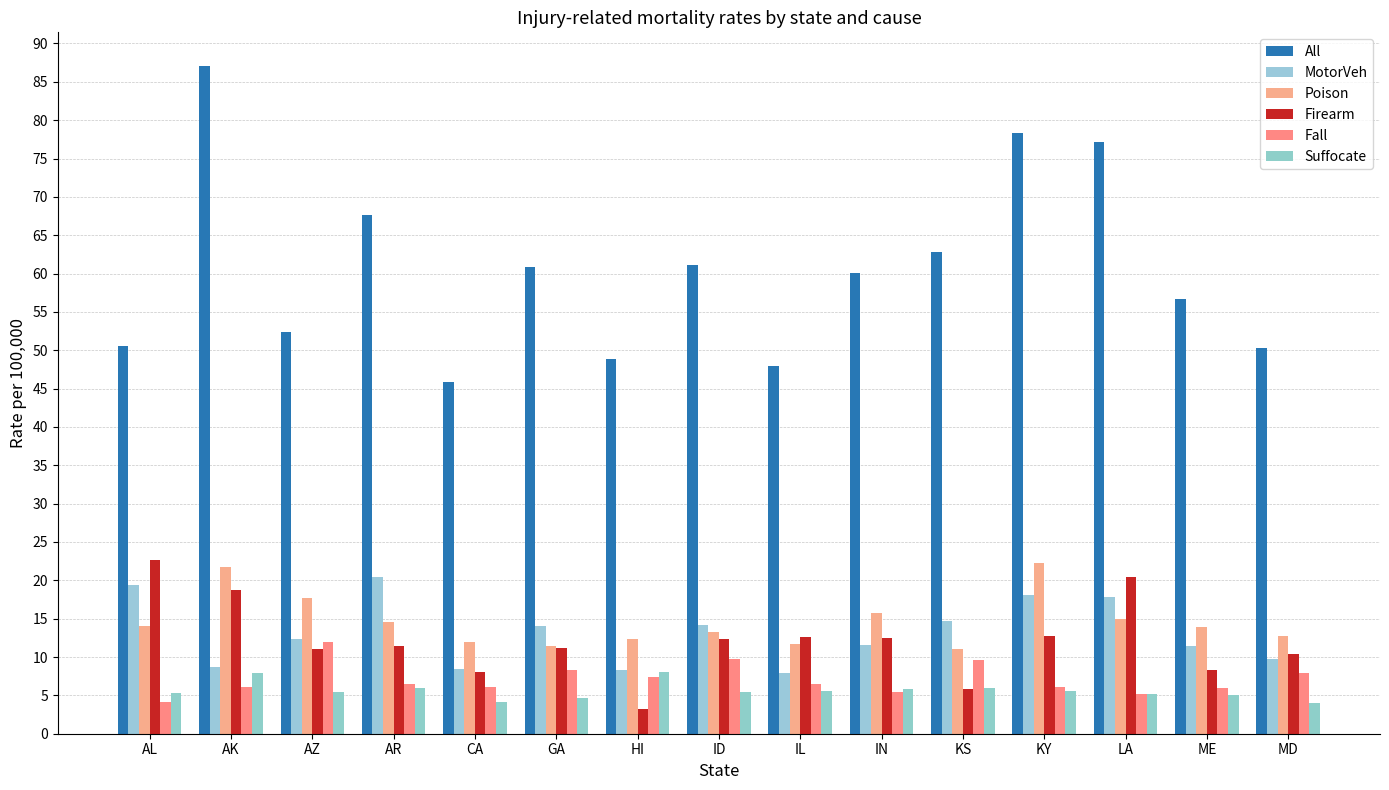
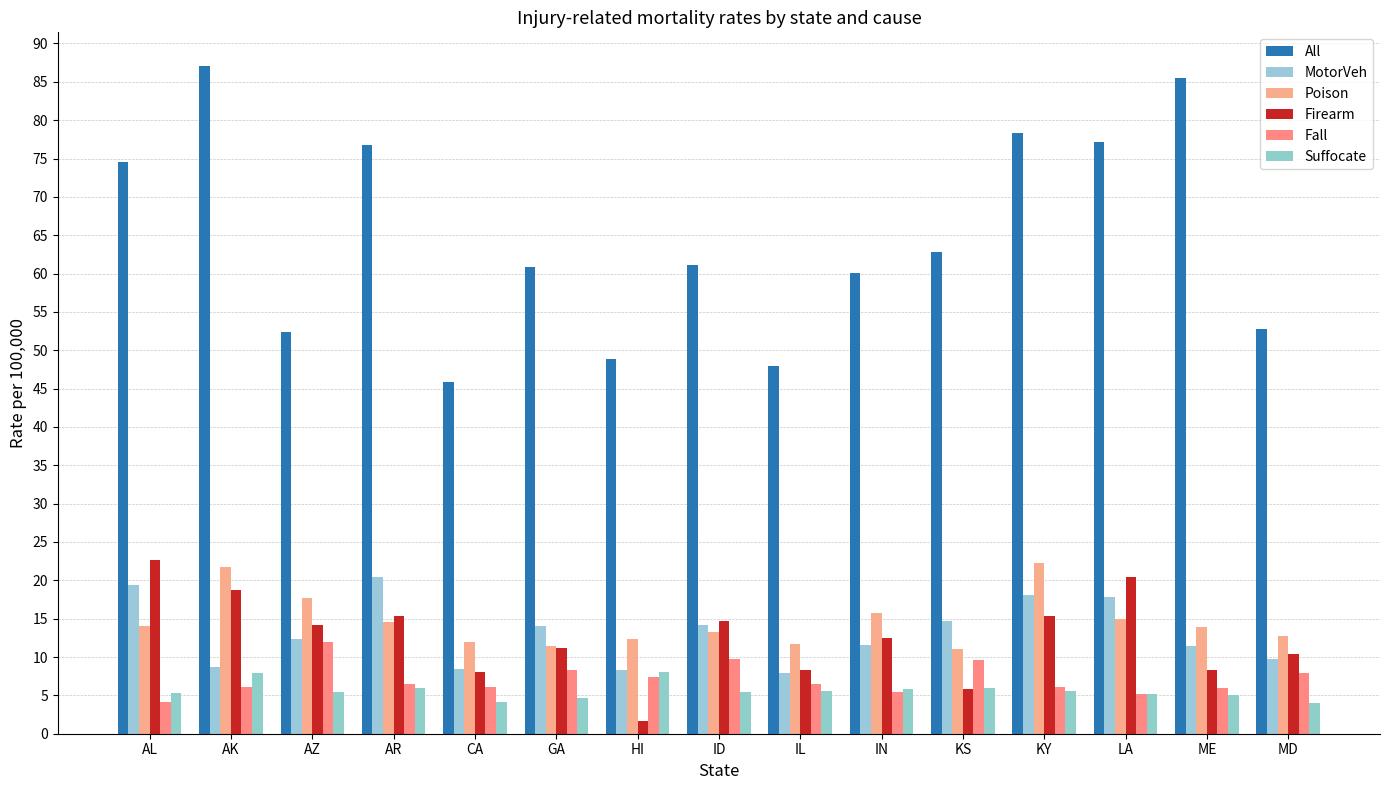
  {
    "All": {
-     "AL": 51,
+     "AL": 75,
      "AK": 87,
      "AZ": 52,
-     "AR": 68,
+     "AR": 77,
      "CA": 46,
      "GA": 61,
      "HI": 49,
      "ID": 61,
      "IL": 48,
      "IN": 60,
      "KS": 63,
      "KY": 78,
      "LA": 77,
-     "ME": 57,
-     "MD": 50
+     "ME": 86,
+     "MD": 53
    },
    "Firearm": {
      "AL": 23,
      "AK": 19,
-     "AZ": 11,
-     "AR": 12,
+     "AZ": 14,
+     "AR": 15,
      "CA": 8,
      "GA": 11,
-     "HI": 3,
-     "ID": 12,
-     "IL": 13,
+     "HI": 2,
+     "ID": 15,
+     "IL": 8,
      "IN": 13,
      "KS": 6,
-     "KY": 13,
+     "KY": 15,
      "LA": 20,
      "ME": 8,
      "MD": 10
    }
  }
